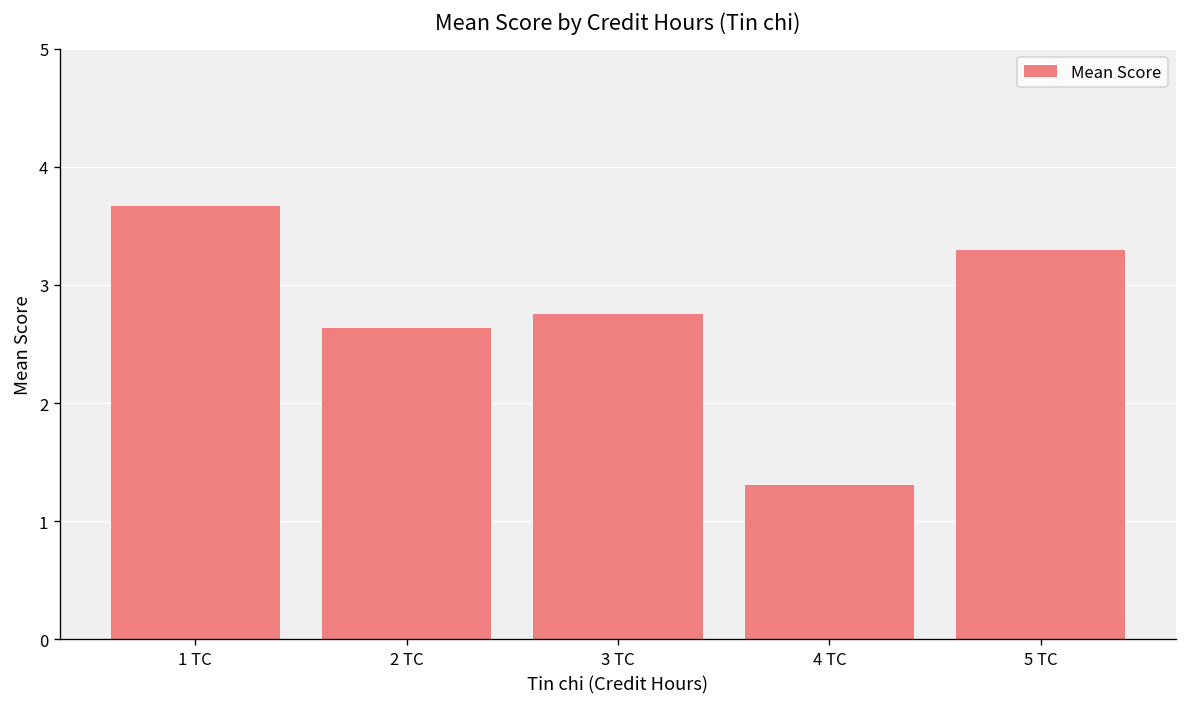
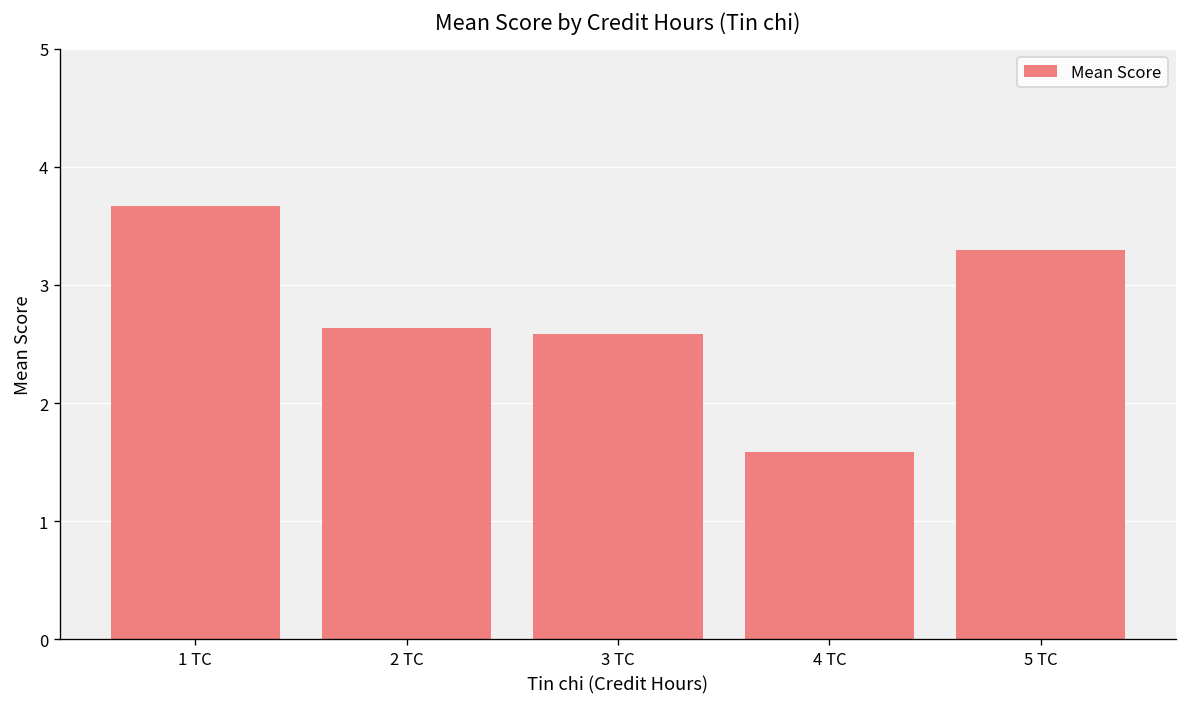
  {
    "1 TC": 3.7,
    "2 TC": 2.6,
-   "3 TC": 2.8,
-   "4 TC": 1.3,
+   "3 TC": 2.6,
+   "4 TC": 1.6,
    "5 TC": 3.3
  }
